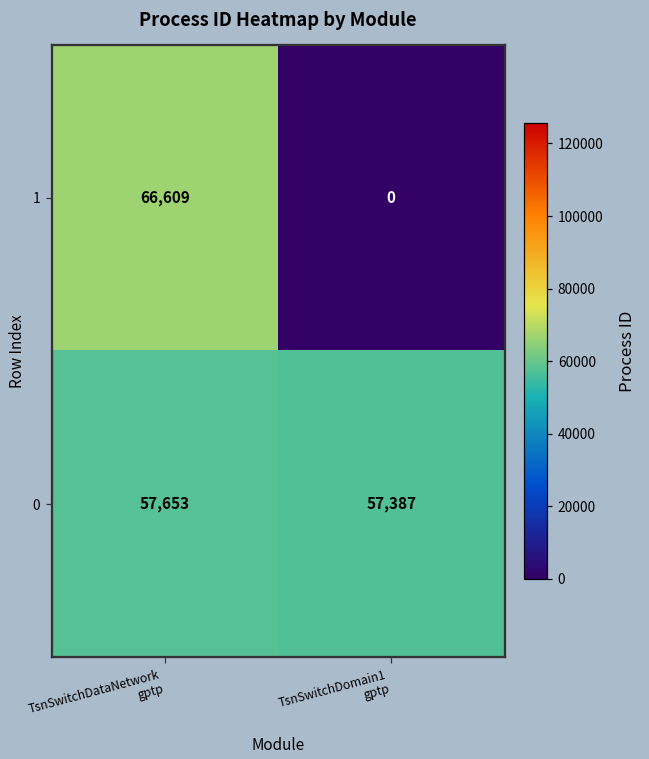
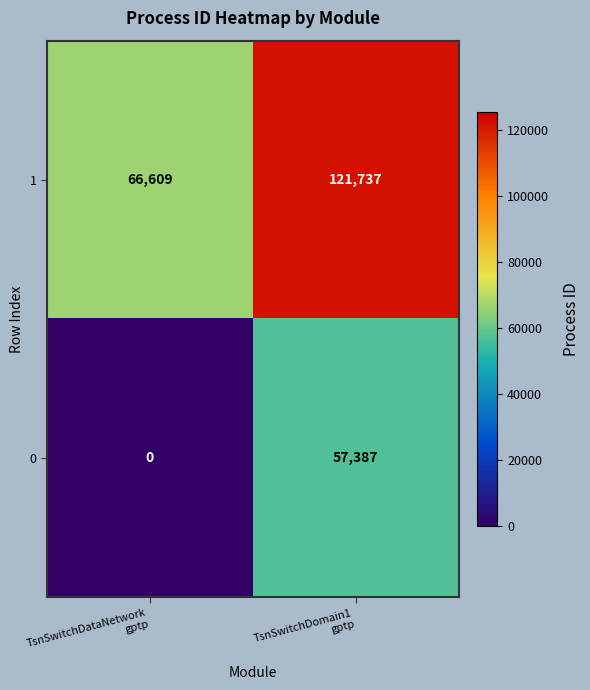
  {
    "1": {
      "TsnSwitchDataNetwork gptp": "66,609",
-     "TsnSwitchDomain1 gptp": "0"
+     "TsnSwitchDomain1 gptp": "121,737"
    },
    "0": {
-     "TsnSwitchDataNetwork gptp": "57,653",
+     "TsnSwitchDataNetwork gptp": "0",
      "TsnSwitchDomain1 gptp": "57,387"
    }
  }
